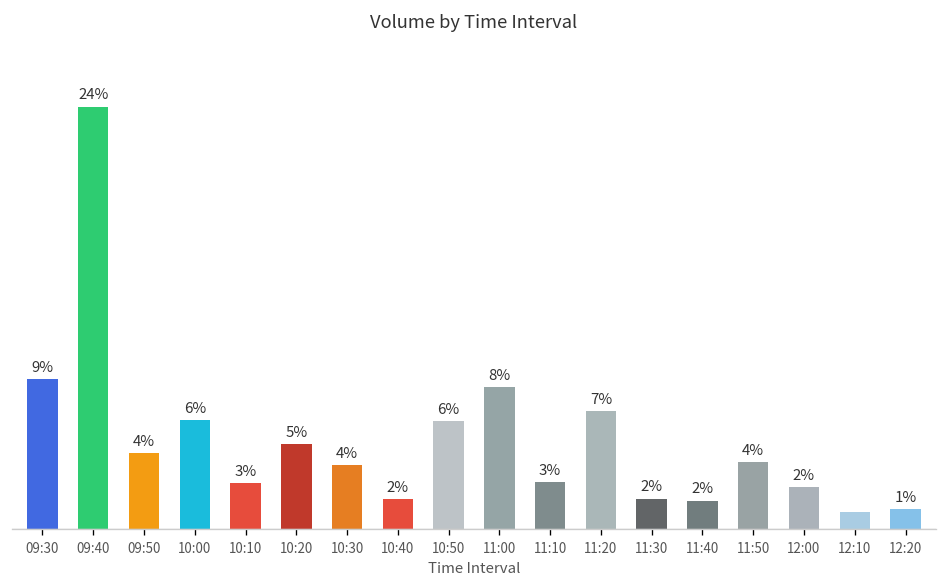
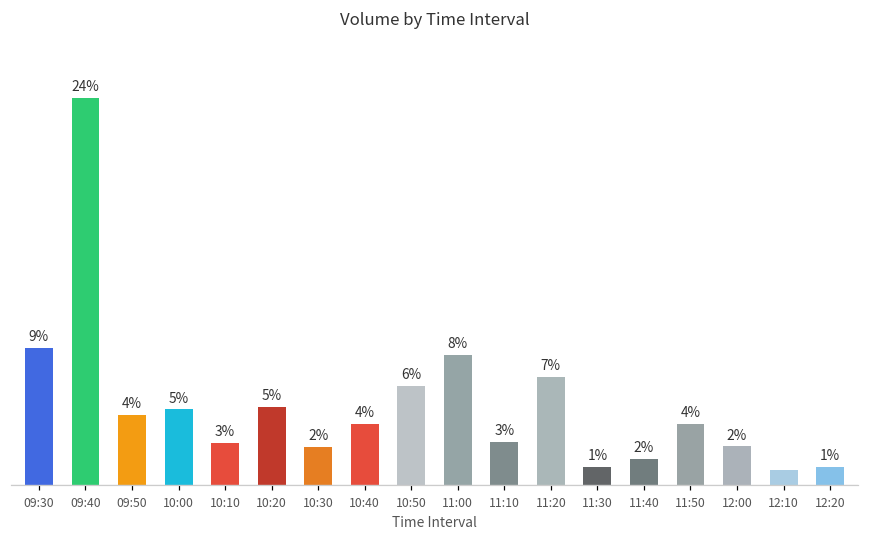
  {
    "09:30": "9%",
    "09:40": "24%",
    "09:50": "4%",
-   "10:00": "6%",
+   "10:00": "5%",
    "10:10": "3%",
    "10:20": "5%",
-   "10:30": "4%",
-   "10:40": "2%",
+   "10:30": "2%",
+   "10:40": "4%",
    "10:50": "6%",
    "11:00": "8%",
    "11:10": "3%",
    "11:20": "7%",
-   "11:30": "2%",
+   "11:30": "1%",
    "11:40": "2%",
    "11:50": "4%",
    "12:00": "2%",
    "12:20": "1%"
  }
